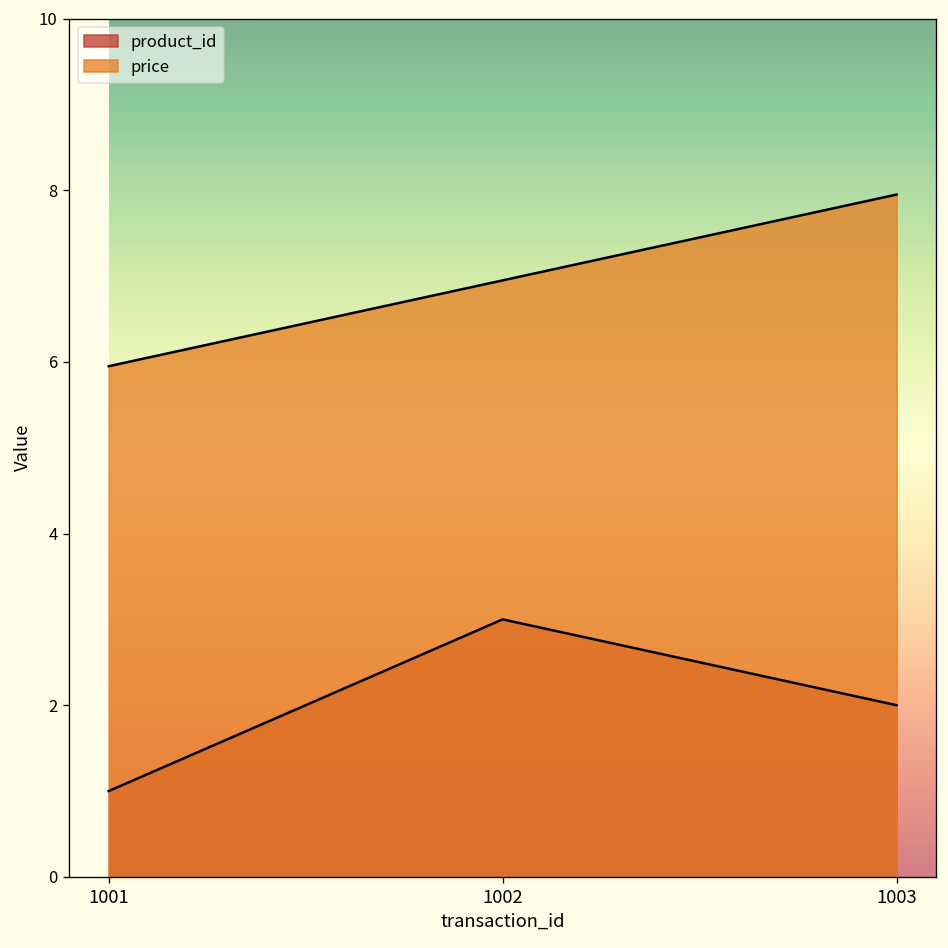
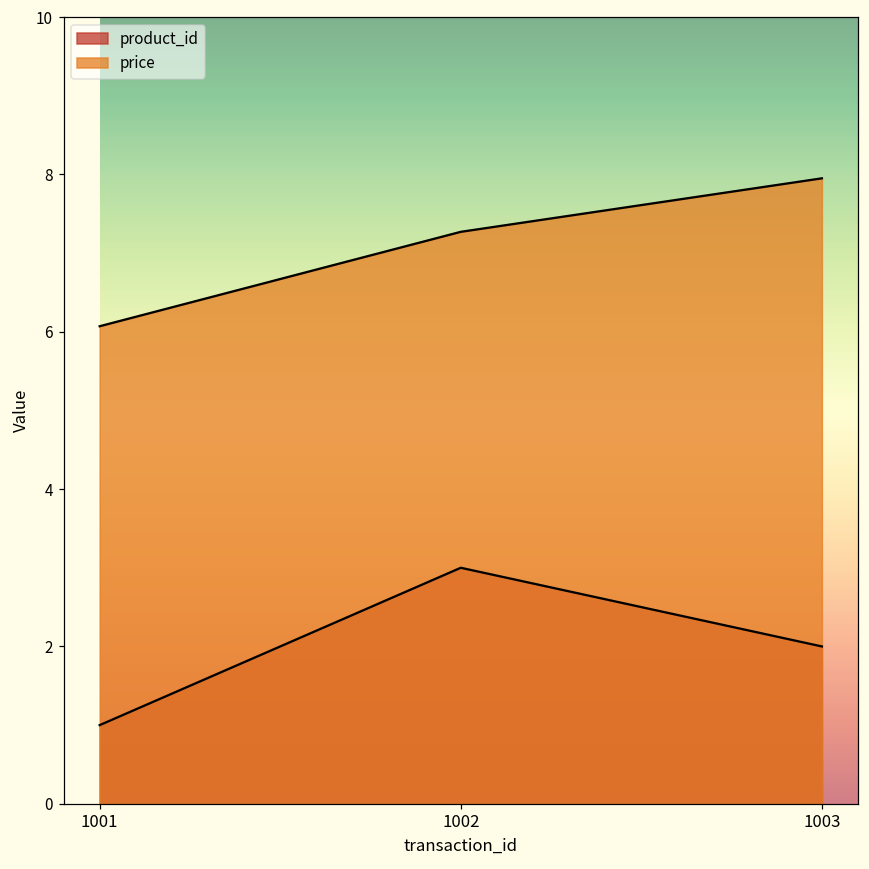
  {
    "product_id": {
      "1001": 1.0,
      "1002": 3.0,
      "1003": 2.0
    },
    "price": {
-     "1001": 6.0,
-     "1002": 7.0,
+     "1001": 6.1,
+     "1002": 7.3,
      "1003": 8.0
    }
  }
